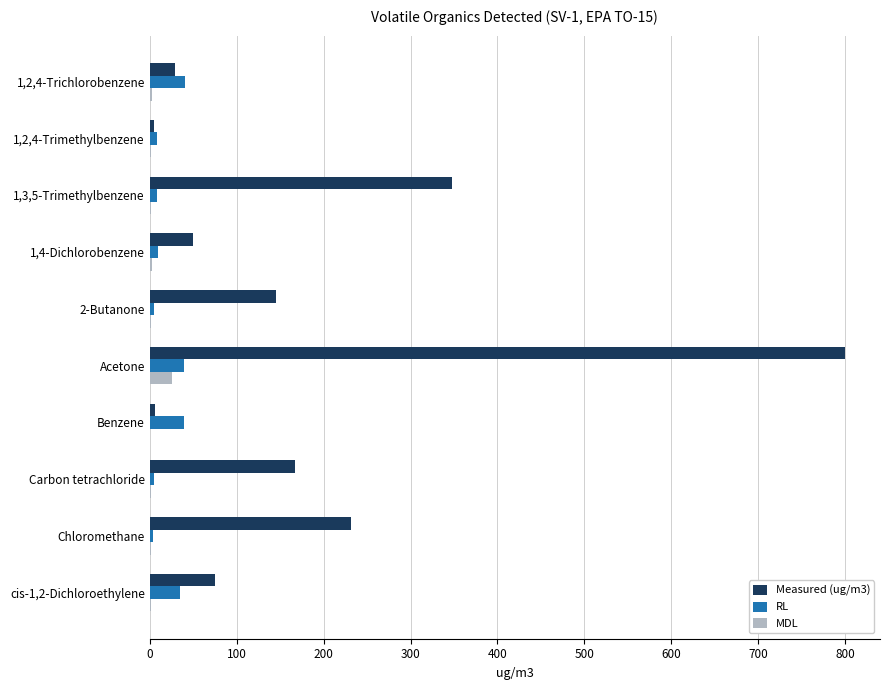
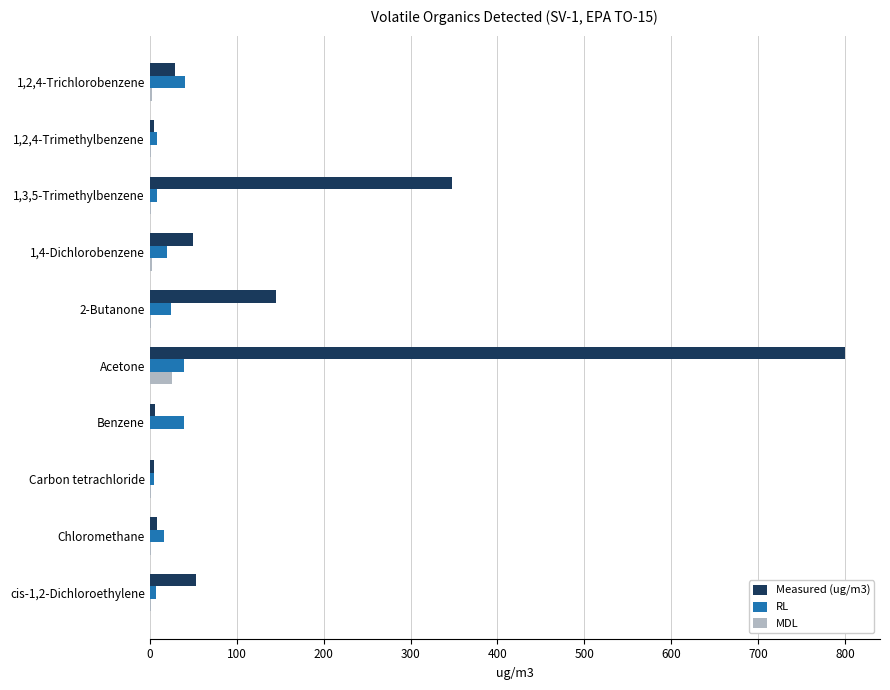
  {
    "Measured (ug/m3)": {
      "1,2,4-Trichlorobenzene": 30,
      "1,2,4-Trimethylbenzene": 10,
      "1,3,5-Trimethylbenzene": 350,
      "1,4-Dichlorobenzene": 50,
      "2-Butanone": 150,
      "Acetone": 800,
      "Benzene": 10,
-     "Carbon tetrachloride": 170,
-     "Chloromethane": 230,
-     "cis-1,2-Dichloroethylene": 80
+     "Carbon tetrachloride": 10,
+     "Chloromethane": 10,
+     "cis-1,2-Dichloroethylene": 50
    },
    "RL": {
      "1,2,4-Trichlorobenzene": 40,
      "1,2,4-Trimethylbenzene": 10,
      "1,3,5-Trimethylbenzene": 10,
-     "1,4-Dichlorobenzene": 10,
-     "2-Butanone": 10,
+     "1,4-Dichlorobenzene": 20,
+     "2-Butanone": 20,
      "Acetone": 40,
      "Benzene": 40,
      "Carbon tetrachloride": 10,
-     "Chloromethane": 0,
-     "cis-1,2-Dichloroethylene": 40
+     "Chloromethane": 20,
+     "cis-1,2-Dichloroethylene": 10
    },
    "MDL": {
      "Acetone": 30
    }
  }
